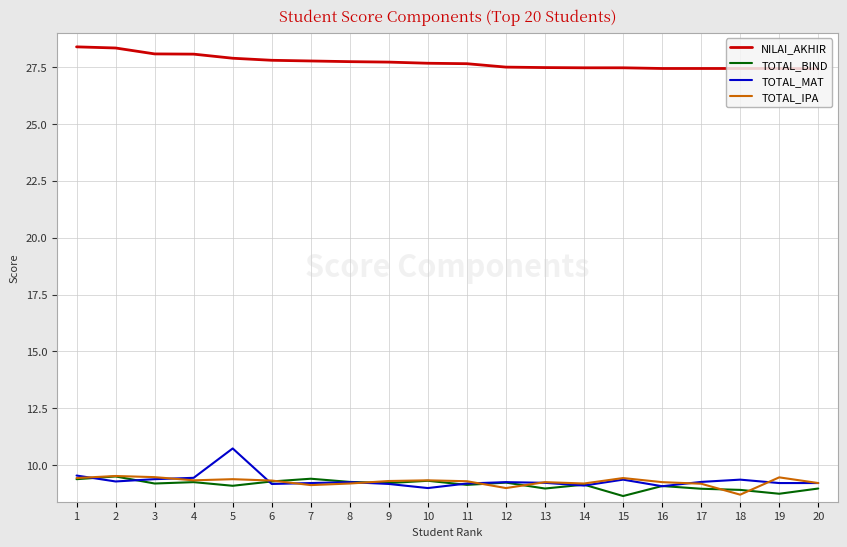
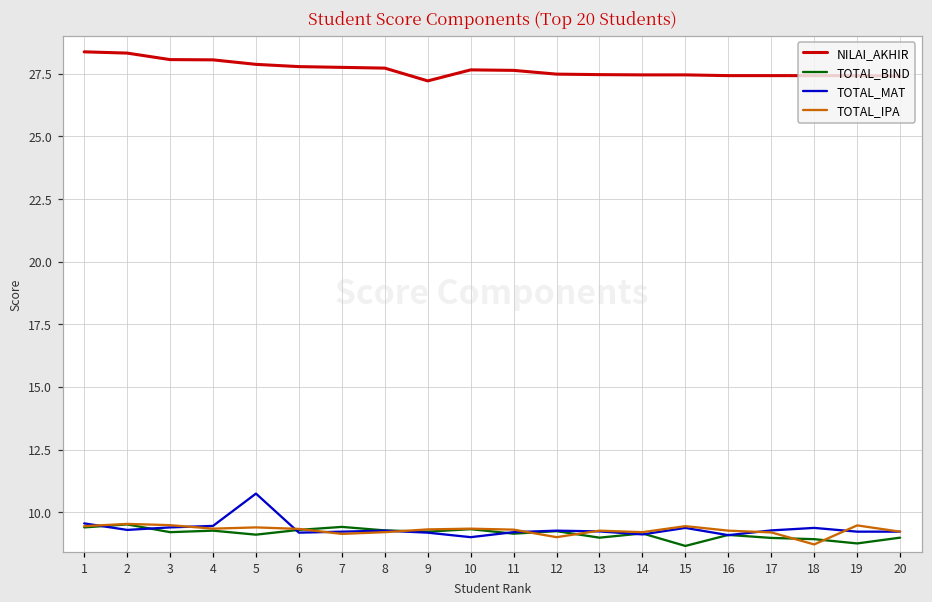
  {
    "NILAI_AKHIR": {
      "1": 28.4,
      "2": 28.3,
      "3": 28.1,
      "4": 28.1,
      "5": 27.9,
      "6": 27.8,
      "7": 27.8,
      "8": 27.7,
-     "9": 27.7,
+     "9": 27.2,
      "10": 27.7,
      "11": 27.6,
      "12": 27.5,
      "13": 27.5,
      "14": 27.5,
      "15": 27.5,
      "16": 27.4,
      "17": 27.4
    },
    "TOTAL_BIND": {
      "3": 9.2,
      "5": 9.1,
      "7": 9.4,
      "13": 9.0,
      "15": 8.7,
      "17": 9.0,
      "18": 8.9,
      "19": 8.8,
      "20": 9.0
    },
    "TOTAL_MAT": {
      "2": 9.3,
      "5": 10.7,
      "10": 9.0,
      "18": 9.4,
      "19": 9.2
    },
    "TOTAL_IPA": {
      "5": 9.4,
      "12": 9.0,
      "16": 9.3,
      "18": 8.7,
      "19": 9.5
    }
  }
